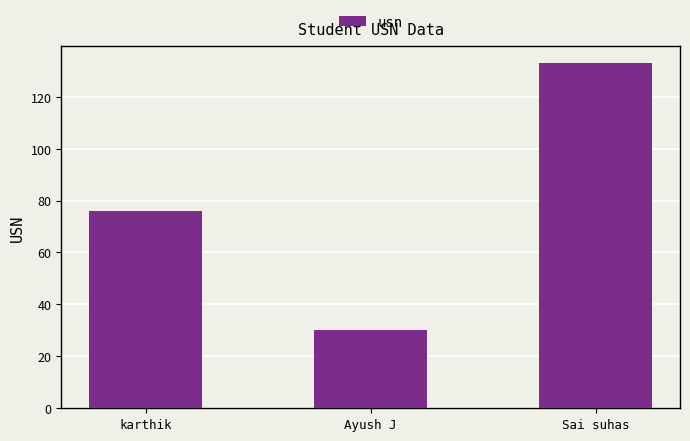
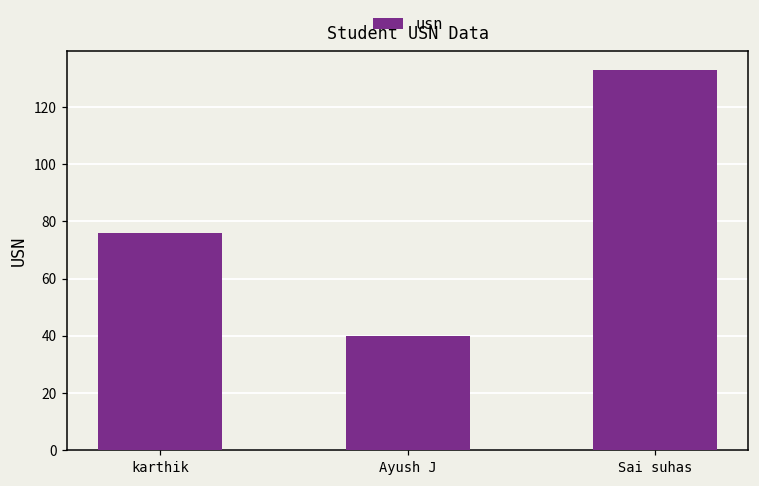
  {
    "karthik": 76,
-   "Ayush J": 30,
+   "Ayush J": 40,
    "Sai suhas": 133
  }
